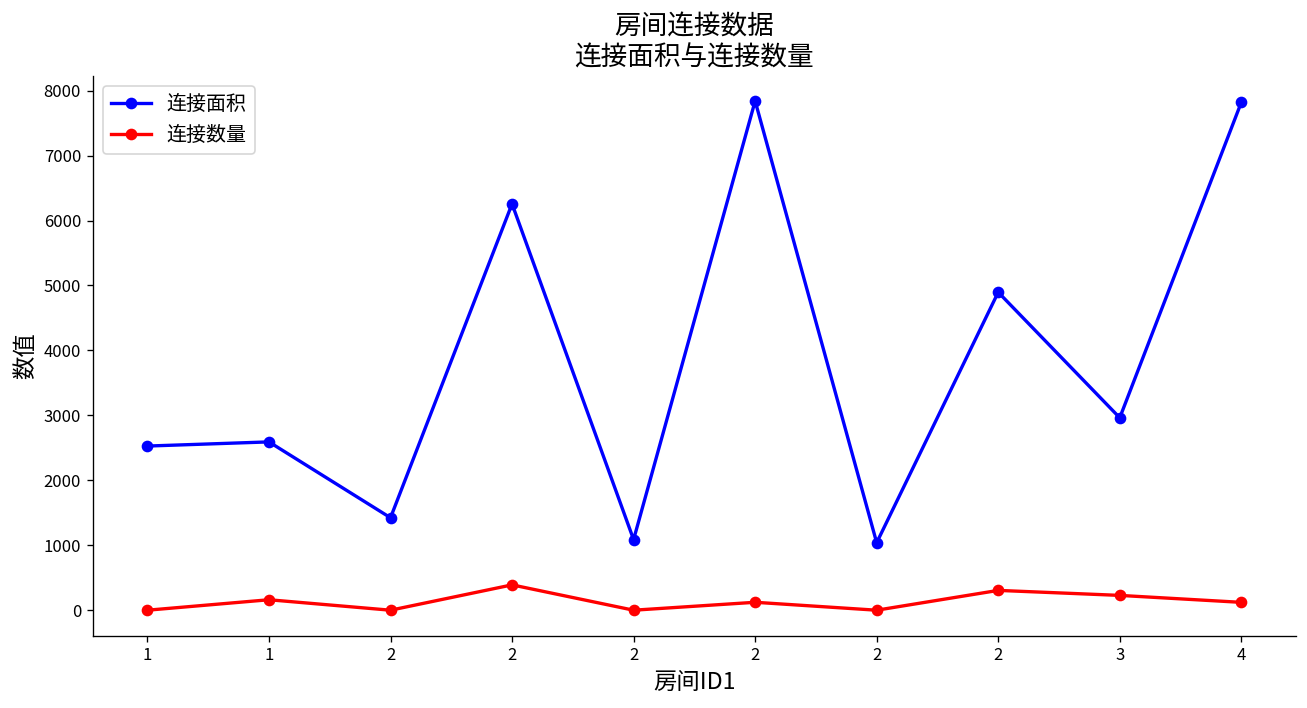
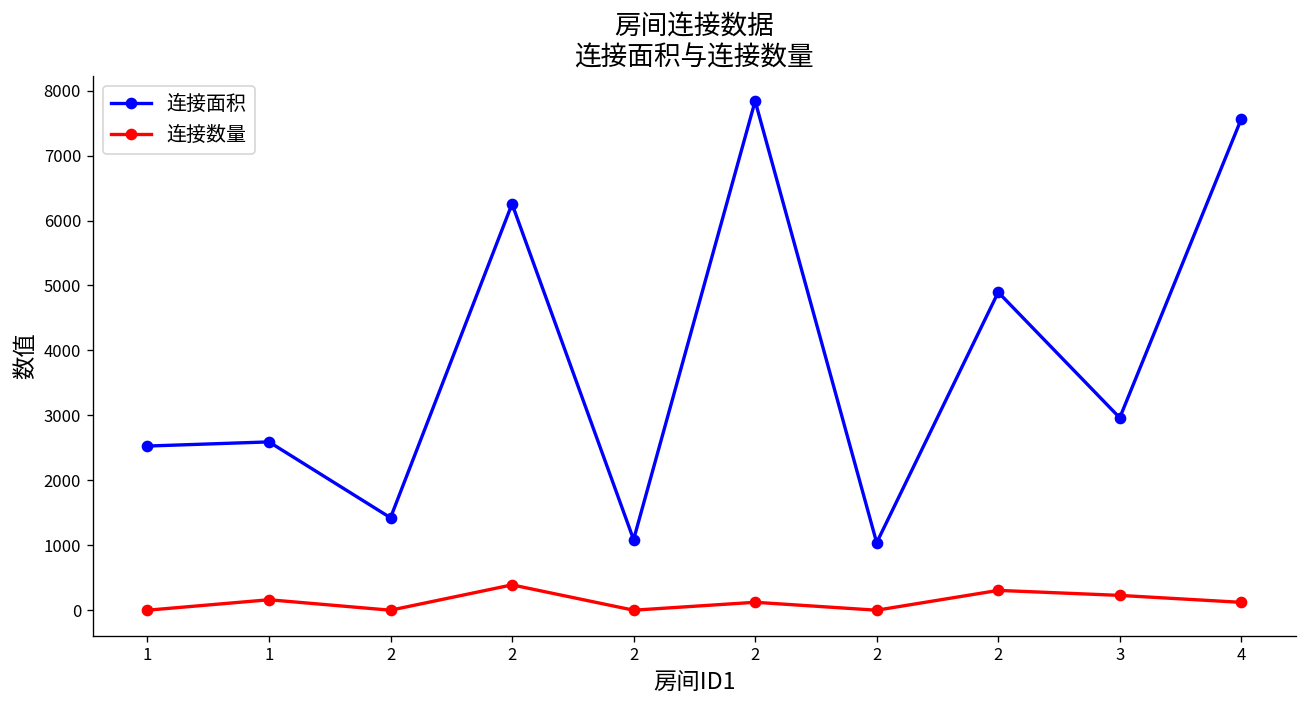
  {
    "连接面积": {
      "3": 3000,
-     "4": 7800
+     "4": 7600
    },
    "连接数量": {
      "3": 200,
      "4": 100
    }
  }
